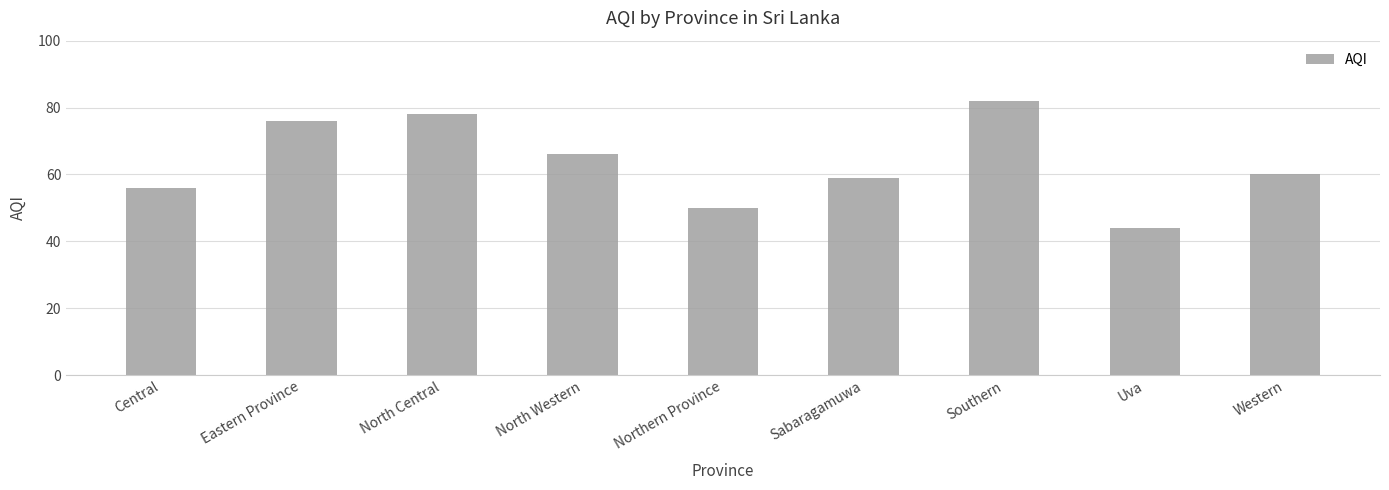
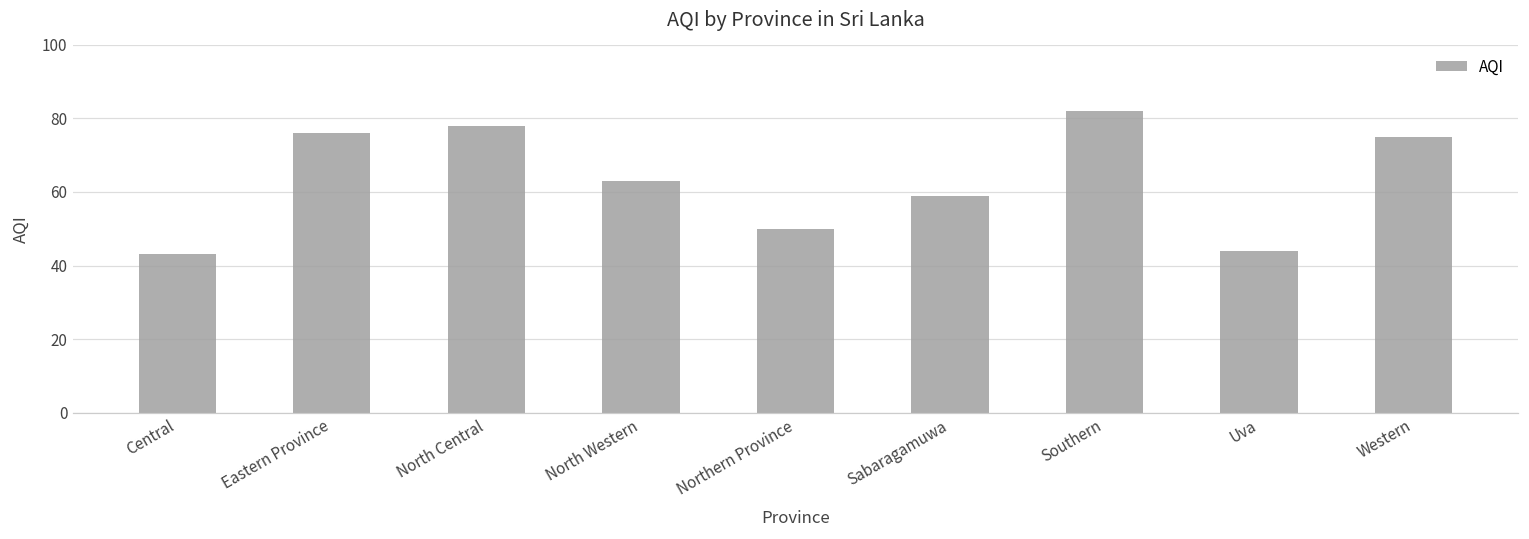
  {
-   "Central": 56,
+   "Central": 43,
    "Eastern Province": 76,
    "North Central": 78,
-   "North Western": 66,
+   "North Western": 63,
    "Northern Province": 50,
    "Sabaragamuwa": 59,
    "Southern": 82,
    "Uva": 44,
-   "Western": 60
+   "Western": 75
  }
